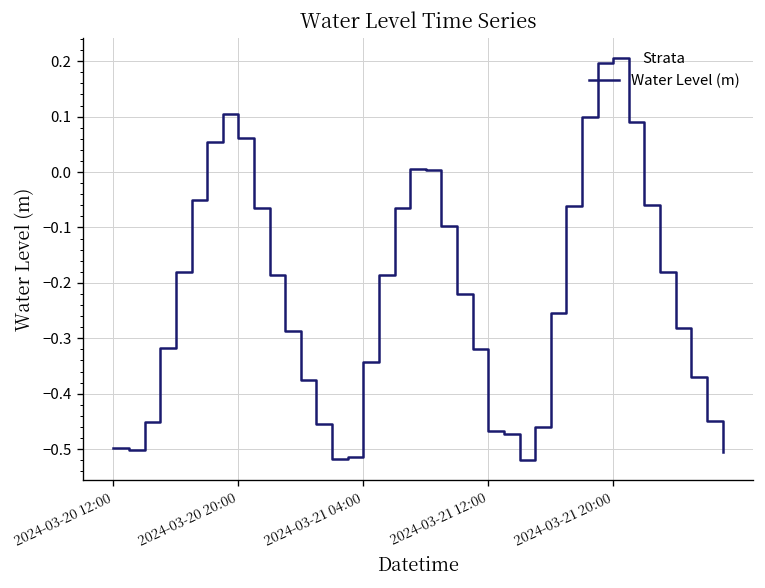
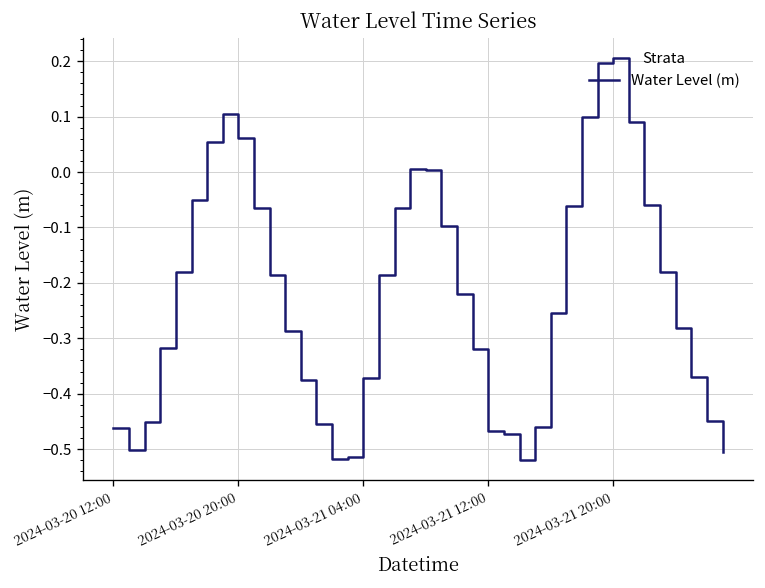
  {
-   "2024-03-20 12:00": -0.50,
+   "2024-03-20 12:00": -0.46,
    "2024-03-20 20:00": 0.06,
-   "2024-03-21 04:00": -0.34,
+   "2024-03-21 04:00": -0.37,
    "2024-03-21 12:00": -0.47,
    "2024-03-21 20:00": 0.21
  }
